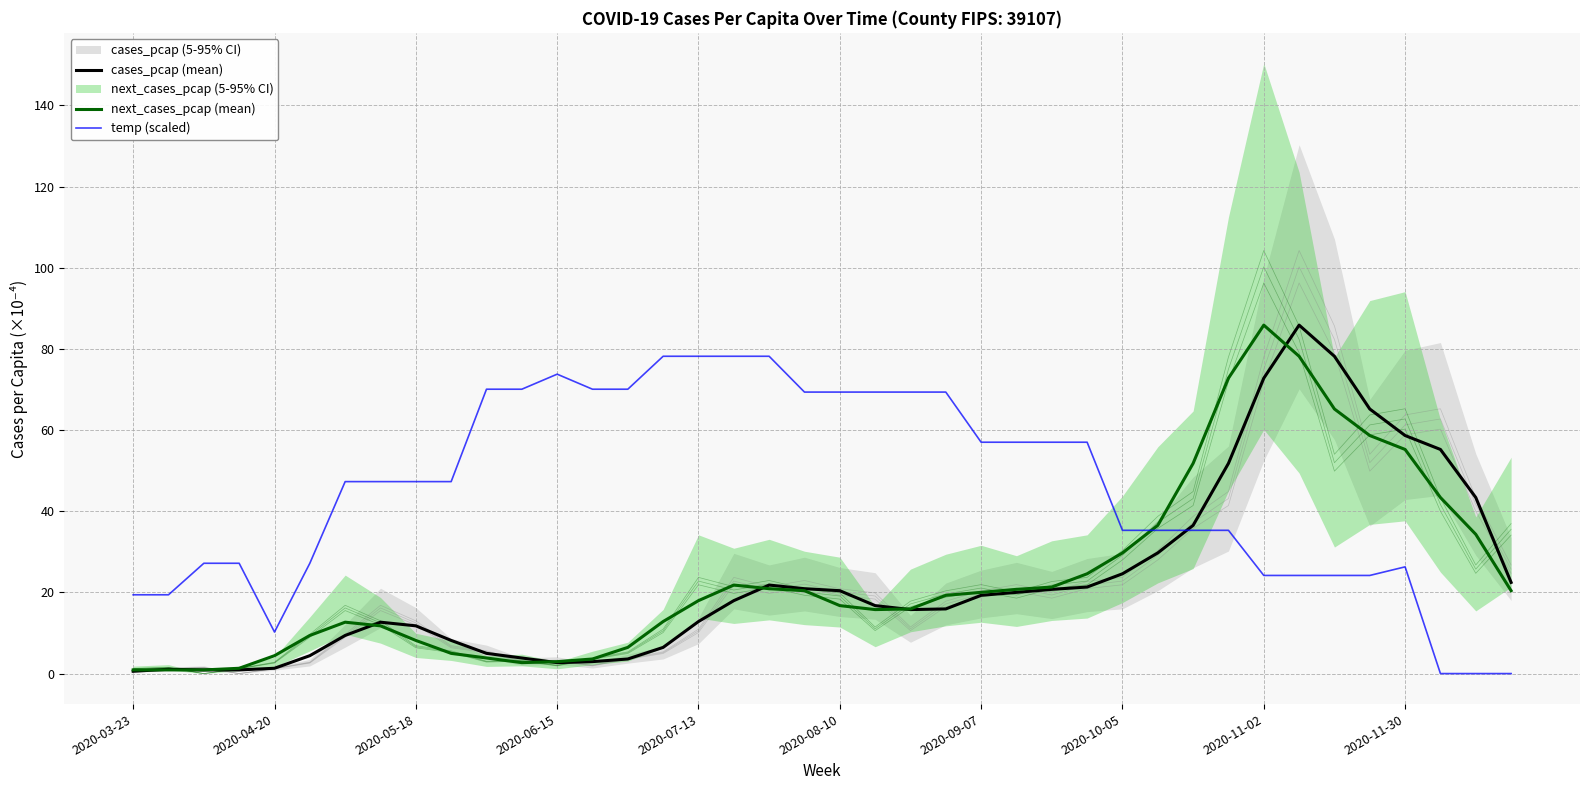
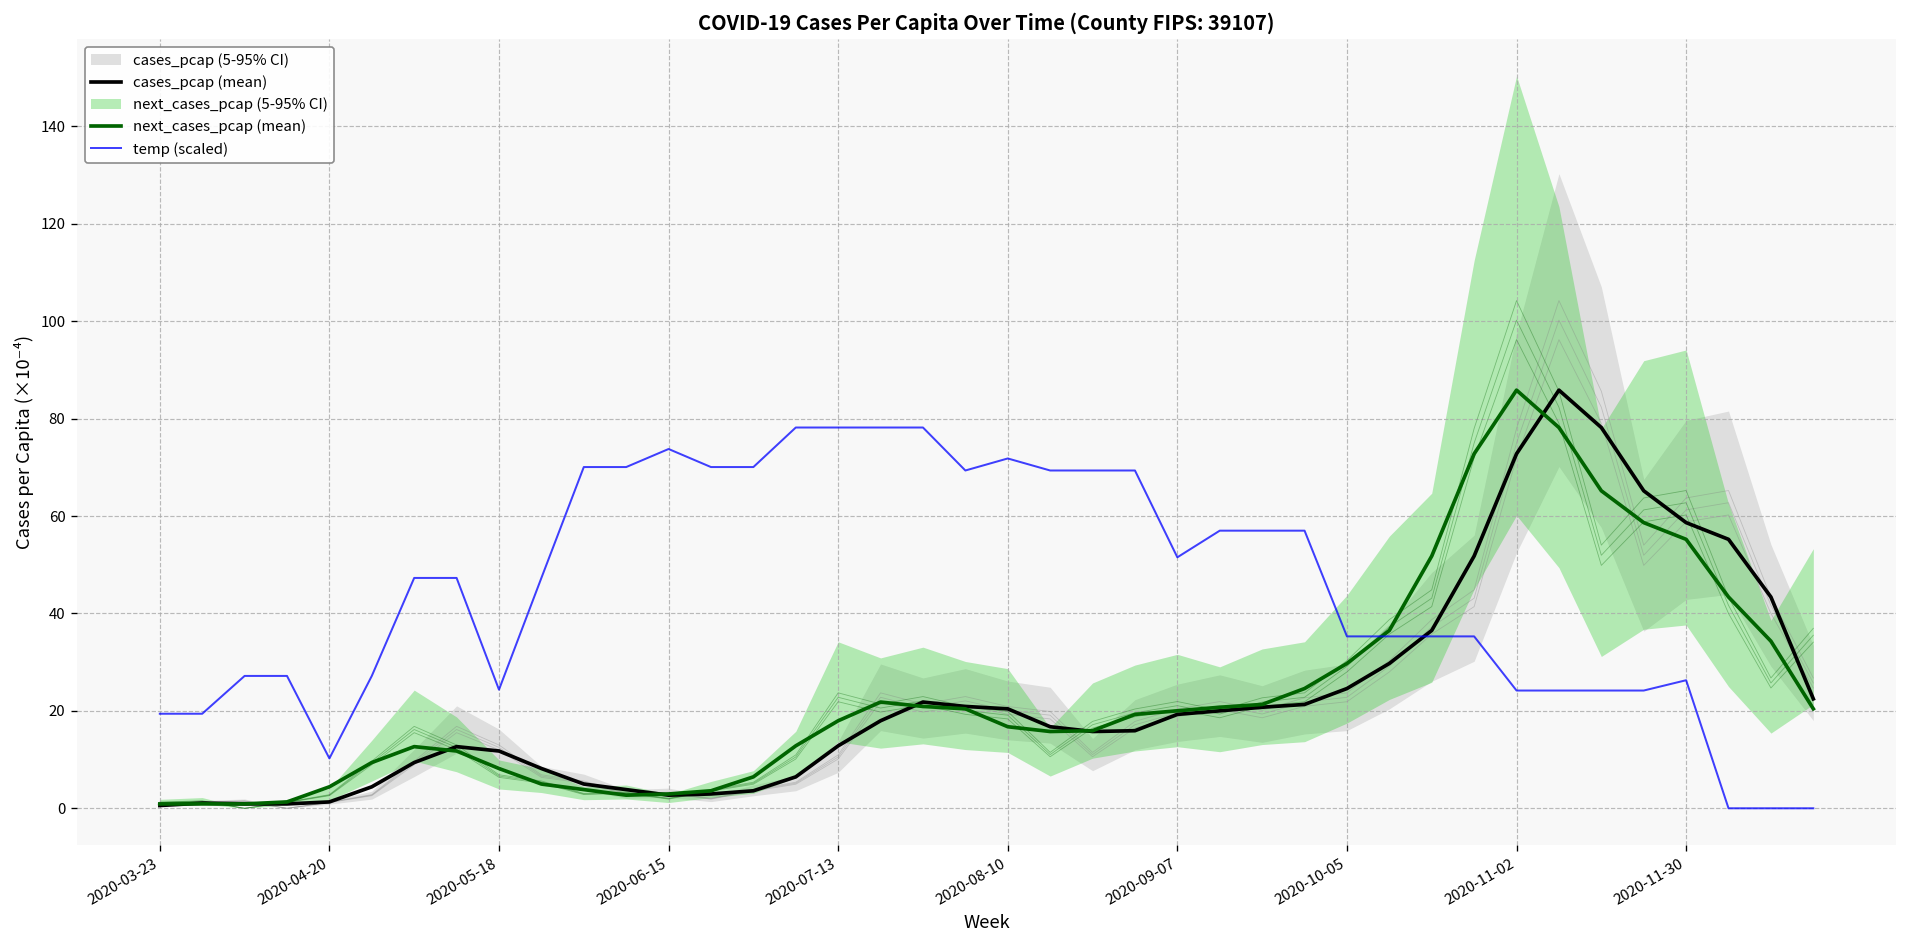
  {
    "cases_pcap (mean)": {
      "2020-07-13": 13,
      "2020-10-05": 25,
      "2020-11-02": 73
    },
    "temp (scaled)": {
      "2020-03-23": 19,
      "2020-04-20": 10,
-     "2020-05-18": 47,
+     "2020-05-18": 24,
      "2020-06-15": 74,
      "2020-07-13": 78,
-     "2020-08-10": 69,
-     "2020-09-07": 57,
+     "2020-08-10": 72,
+     "2020-09-07": 52,
      "2020-10-05": 35,
      "2020-11-02": 24,
      "2020-11-30": 26
    }
  }
